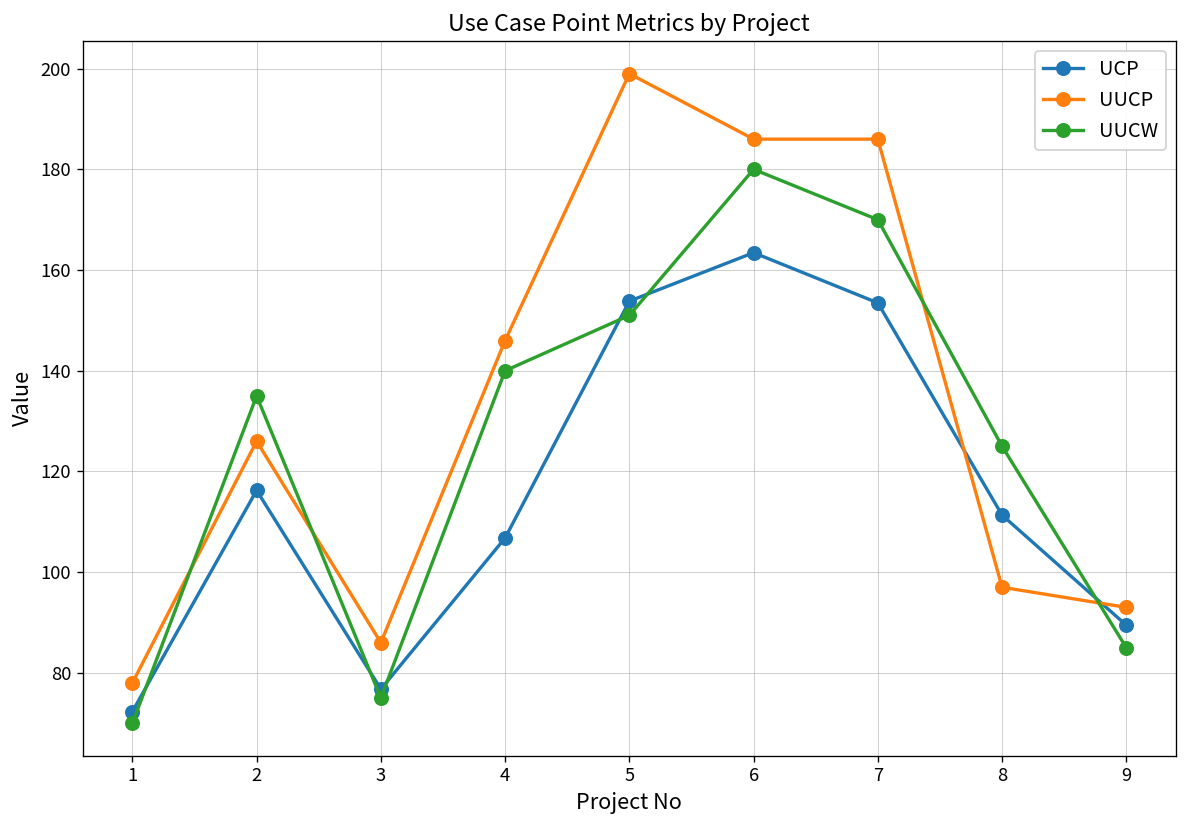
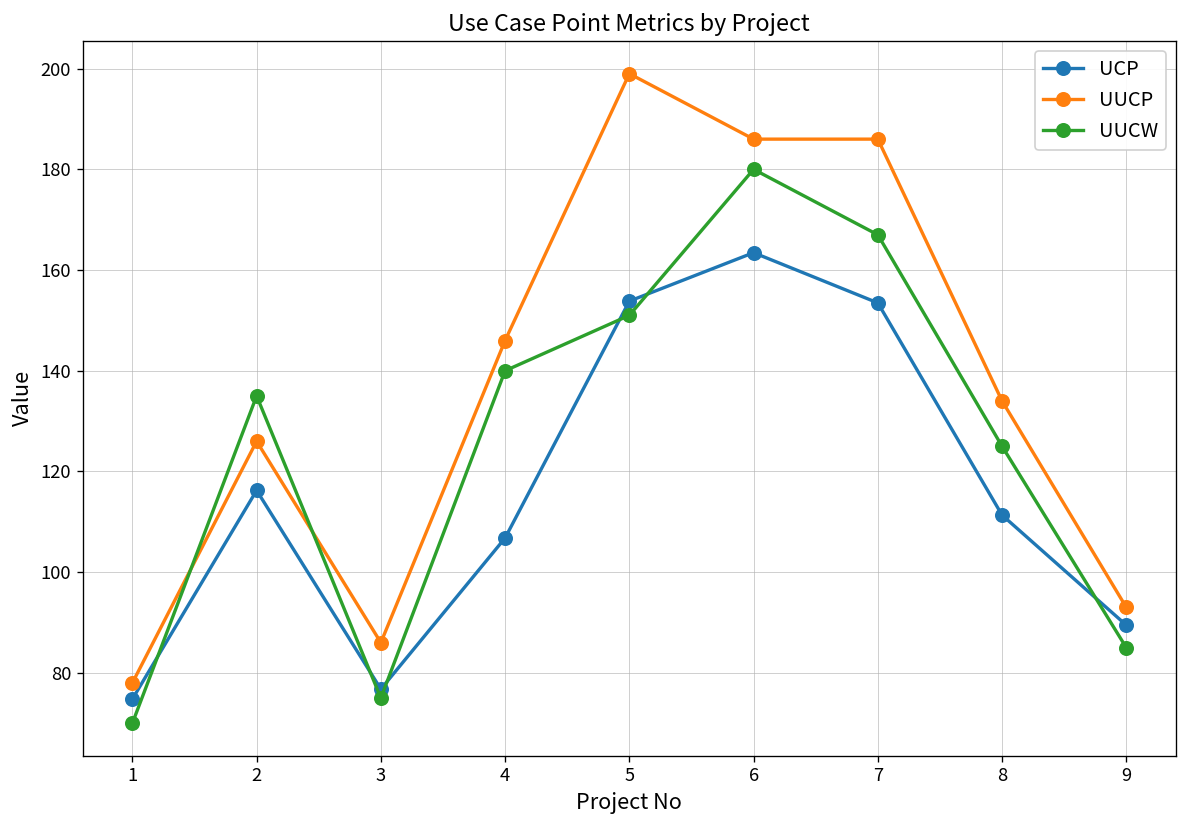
  {
    "UCP": {
-     "1": 72,
+     "1": 75,
      "2": 116,
      "3": 77,
      "4": 107,
      "5": 154,
      "6": 163,
      "7": 153,
      "8": 111,
      "9": 89
    },
    "UUCP": {
      "1": 78,
      "2": 126,
      "3": 86,
      "4": 146,
      "5": 199,
      "6": 186,
      "7": 186,
-     "8": 97,
+     "8": 134,
      "9": 93
    },
    "UUCW": {
      "1": 70,
      "2": 135,
      "3": 75,
      "4": 140,
      "5": 151,
      "6": 180,
-     "7": 170,
+     "7": 167,
      "8": 125,
      "9": 85
    }
  }
